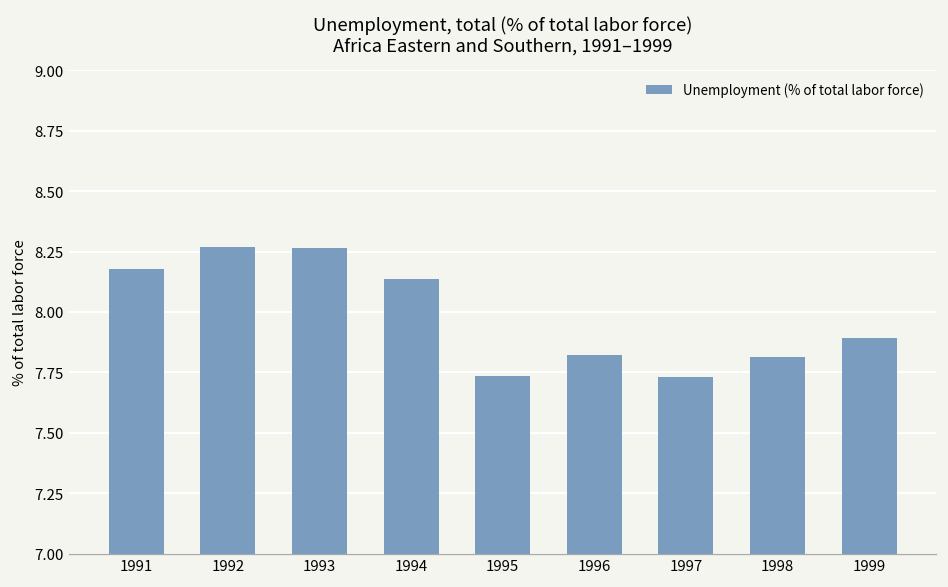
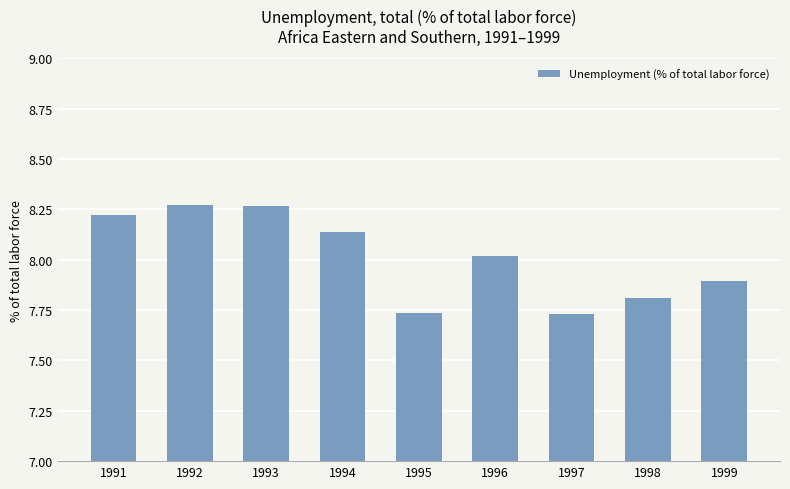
  {
-   "1991": 8.18,
+   "1991": 8.22,
    "1992": 8.27,
    "1993": 8.27,
    "1994": 8.14,
    "1995": 7.74,
-   "1996": 7.82,
+   "1996": 8.02,
    "1997": 7.73,
    "1998": 7.81,
    "1999": 7.89
  }
